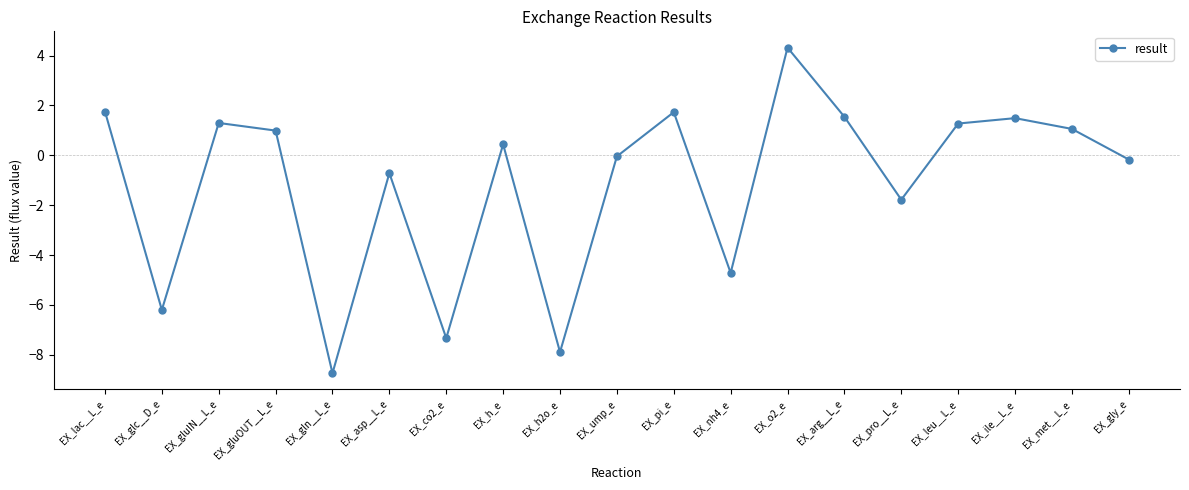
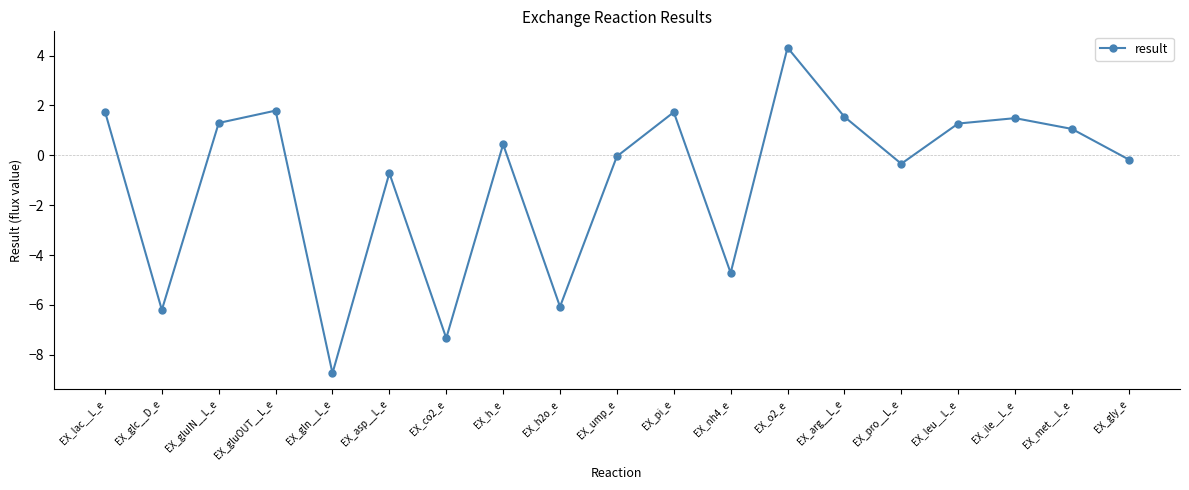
  {
    "EX_lac__L_e": 1.8,
    "EX_glc__D_e": -6.2,
    "EX_gluIN__L_e": 1.3,
-   "EX_gluOUT__L_e": 1.0,
+   "EX_gluOUT__L_e": 1.8,
    "EX_gln__L_e": -8.7,
    "EX_asp__L_e": -0.7,
    "EX_co2_e": -7.3,
    "EX_h_e": 0.4,
-   "EX_h2o_e": -7.9,
+   "EX_h2o_e": -6.1,
    "EX_ump_e": 0.0,
    "EX_pi_e": 1.7,
    "EX_nh4_e": -4.7,
    "EX_o2_e": 4.3,
    "EX_arg__L_e": 1.5,
-   "EX_pro__L_e": -1.8,
+   "EX_pro__L_e": -0.3,
    "EX_leu__L_e": 1.3,
    "EX_ile__L_e": 1.5,
    "EX_met__L_e": 1.1,
    "EX_gly_e": -0.2
  }
